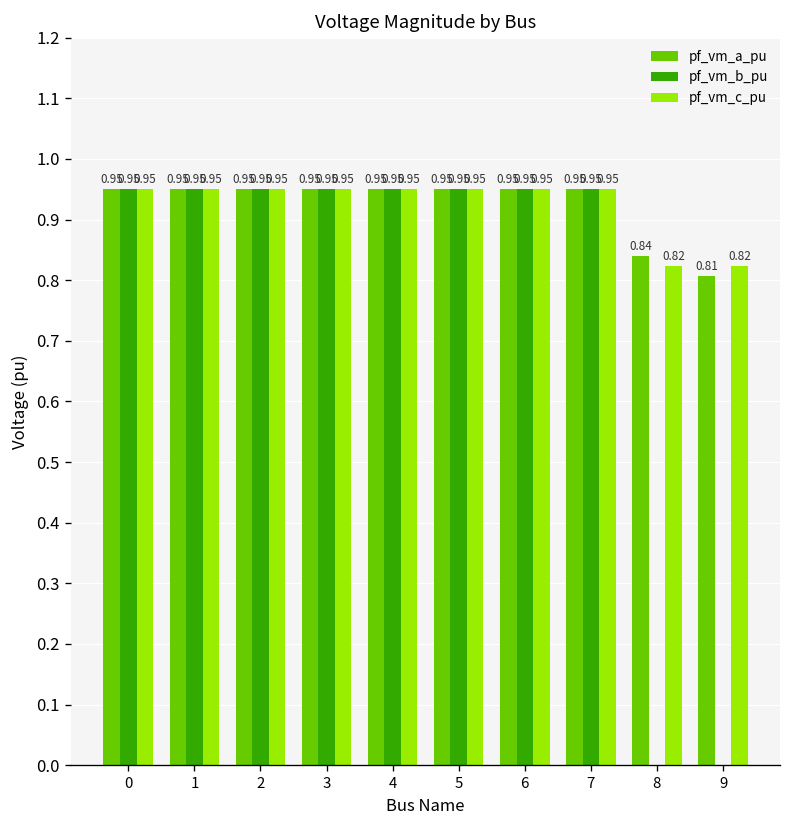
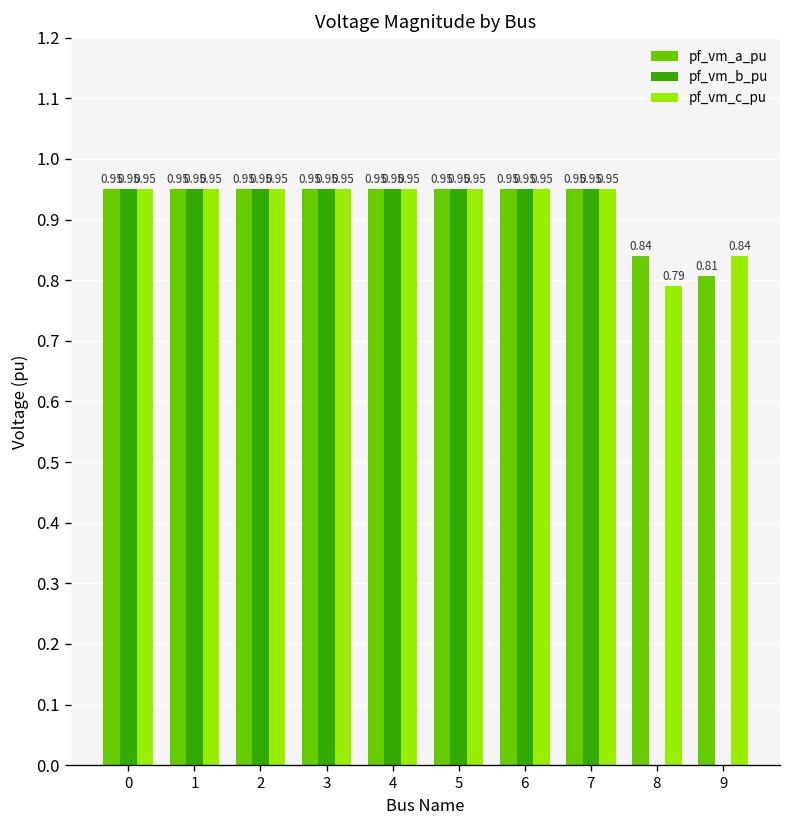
  {
    "pf_vm_a_pu": {
      "8": 0.84,
      "9": 0.81
    },
    "pf_vm_b_pu": {
      "8": 0.00,
      "9": 0.00
    },
    "pf_vm_c_pu": {
-     "8": 0.82,
-     "9": 0.82
+     "8": 0.79,
+     "9": 0.84
    }
  }
